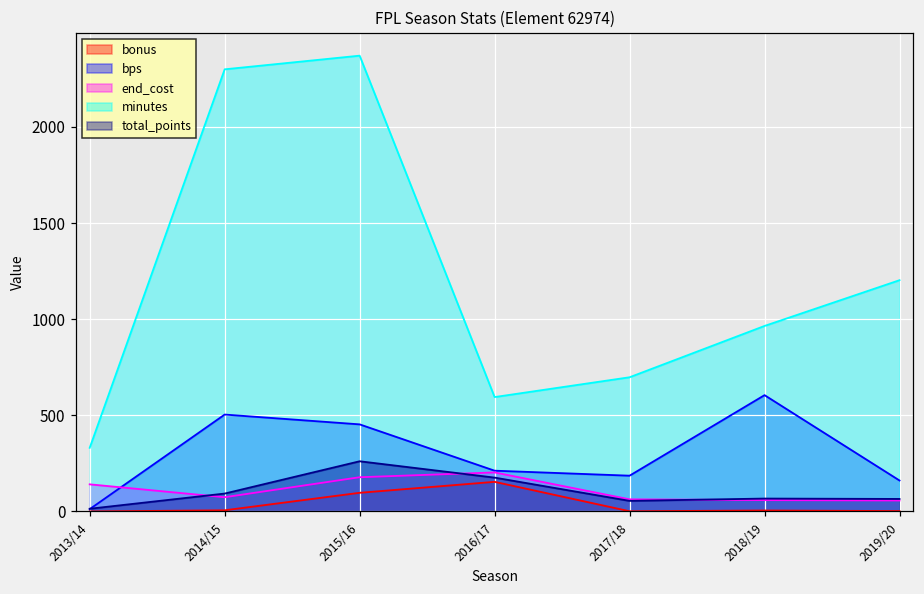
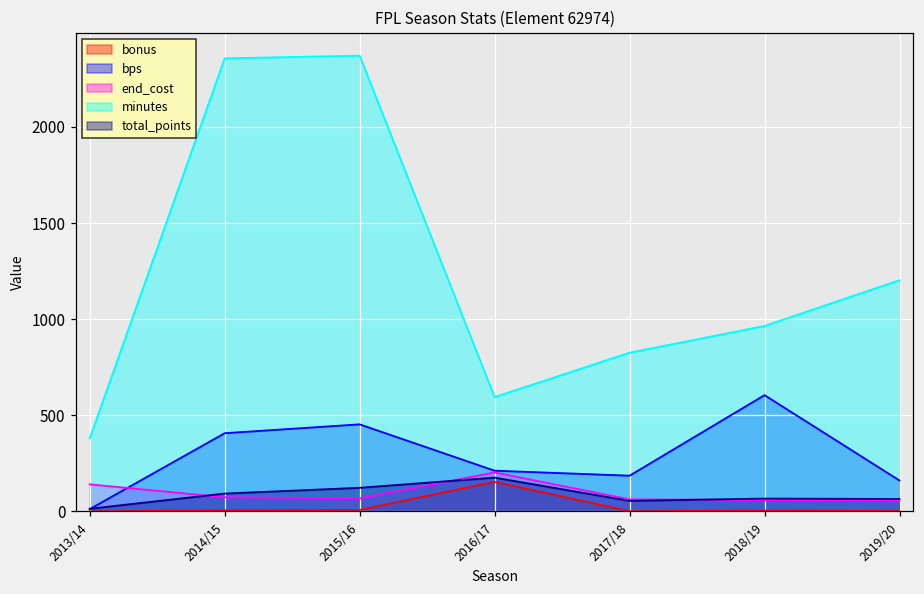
  {
    "bonus": {
      "2014/15": 10,
-     "2015/16": 100,
+     "2015/16": 10,
      "2016/17": 150,
      "2017/18": 0,
      "2018/19": 10,
      "2019/20": 0
    },
    "bps": {
-     "2014/15": 500,
+     "2014/15": 410,
      "2015/16": 450,
      "2017/18": 190,
      "2018/19": 610,
      "2019/20": 160
    },
    "end_cost": {
      "2013/14": 140,
      "2014/15": 70,
-     "2015/16": 180
+     "2015/16": 70
    },
    "minutes": {
-     "2013/14": 330,
-     "2014/15": 2300,
+     "2013/14": 380,
+     "2014/15": 2360,
      "2015/16": 2370,
      "2016/17": 600,
-     "2017/18": 700,
+     "2017/18": 830,
      "2018/19": 970,
      "2019/20": 1200
    },
    "total_points": {
      "2014/15": 90,
-     "2015/16": 260,
+     "2015/16": 120,
      "2016/17": 180
    }
  }
